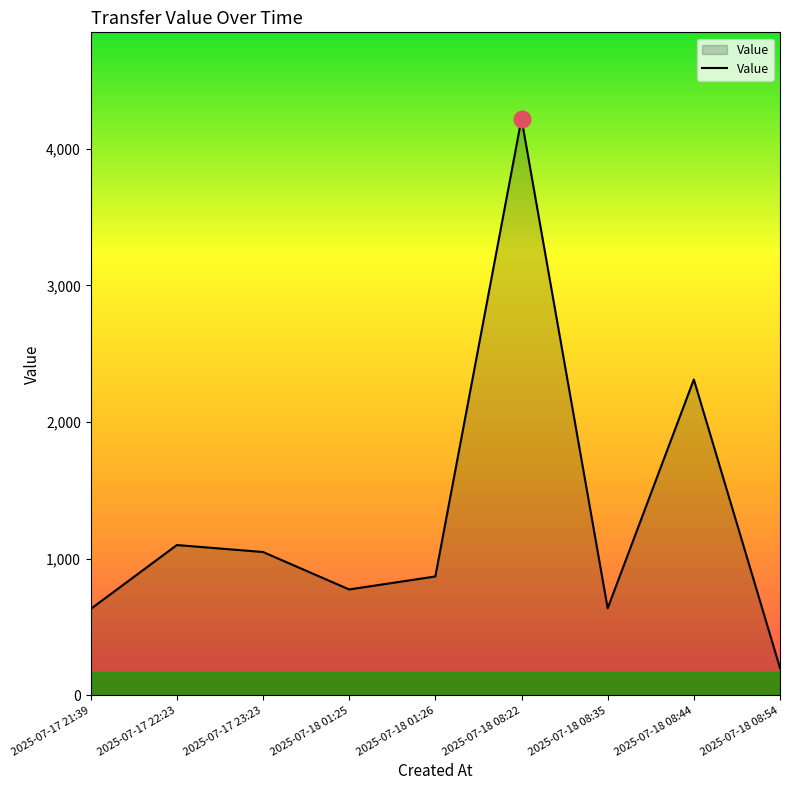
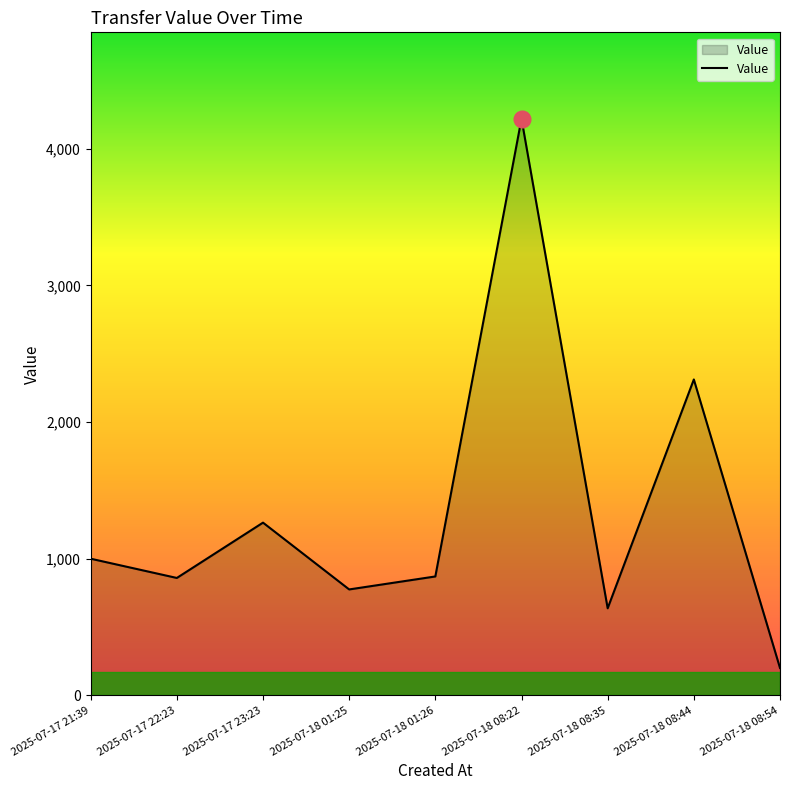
  {
    "Value": {
-     "2025-07-17 21:39": "630",
-     "2025-07-17 22:23": "1,100",
-     "2025-07-17 23:23": "1,050",
+     "2025-07-17 21:39": "1,000",
+     "2025-07-17 22:23": "860",
+     "2025-07-17 23:23": "1,260",
      "2025-07-18 01:25": "780",
      "2025-07-18 01:26": "870",
      "2025-07-18 08:35": "640",
      "2025-07-18 08:44": "2,310",
      "2025-07-18 08:54": "200"
    }
  }
